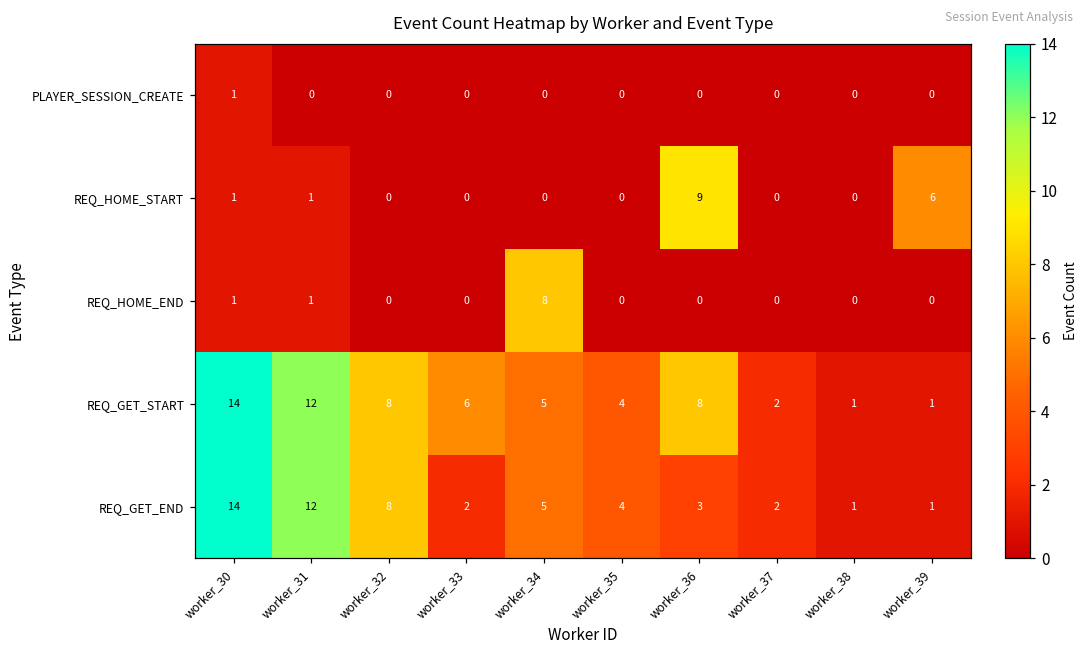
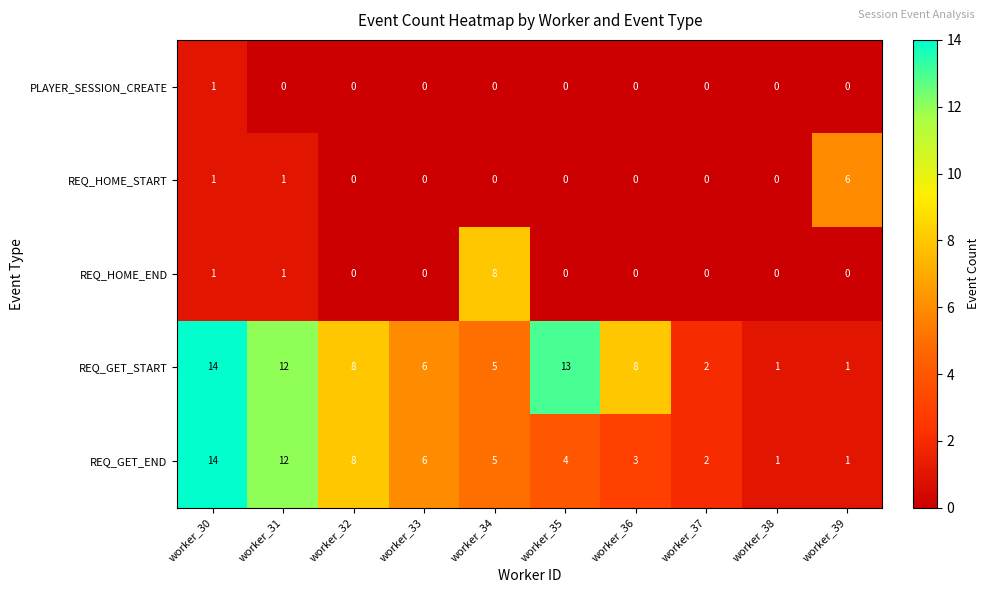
  {
    "PLAYER_SESSION_CREATE": {
      "worker_30": 1,
      "worker_31": 0,
      "worker_32": 0,
      "worker_33": 0,
      "worker_34": 0,
      "worker_35": 0,
      "worker_36": 0,
      "worker_37": 0,
      "worker_38": 0,
      "worker_39": 0
    },
    "REQ_HOME_START": {
      "worker_30": 1,
      "worker_31": 1,
      "worker_32": 0,
      "worker_33": 0,
      "worker_34": 0,
      "worker_35": 0,
-     "worker_36": 9,
+     "worker_36": 0,
      "worker_37": 0,
      "worker_38": 0,
      "worker_39": 6
    },
    "REQ_HOME_END": {
      "worker_30": 1,
      "worker_31": 1,
      "worker_32": 0,
      "worker_33": 0,
      "worker_34": 8,
      "worker_35": 0,
      "worker_36": 0,
      "worker_37": 0,
      "worker_38": 0,
      "worker_39": 0
    },
    "REQ_GET_START": {
      "worker_30": 14,
      "worker_31": 12,
      "worker_32": 8,
      "worker_33": 6,
      "worker_34": 5,
-     "worker_35": 4,
+     "worker_35": 13,
      "worker_36": 8,
      "worker_37": 2,
      "worker_38": 1,
      "worker_39": 1
    },
    "REQ_GET_END": {
      "worker_30": 14,
      "worker_31": 12,
      "worker_32": 8,
-     "worker_33": 2,
+     "worker_33": 6,
      "worker_34": 5,
      "worker_35": 4,
      "worker_36": 3,
      "worker_37": 2,
      "worker_38": 1,
      "worker_39": 1
    }
  }
